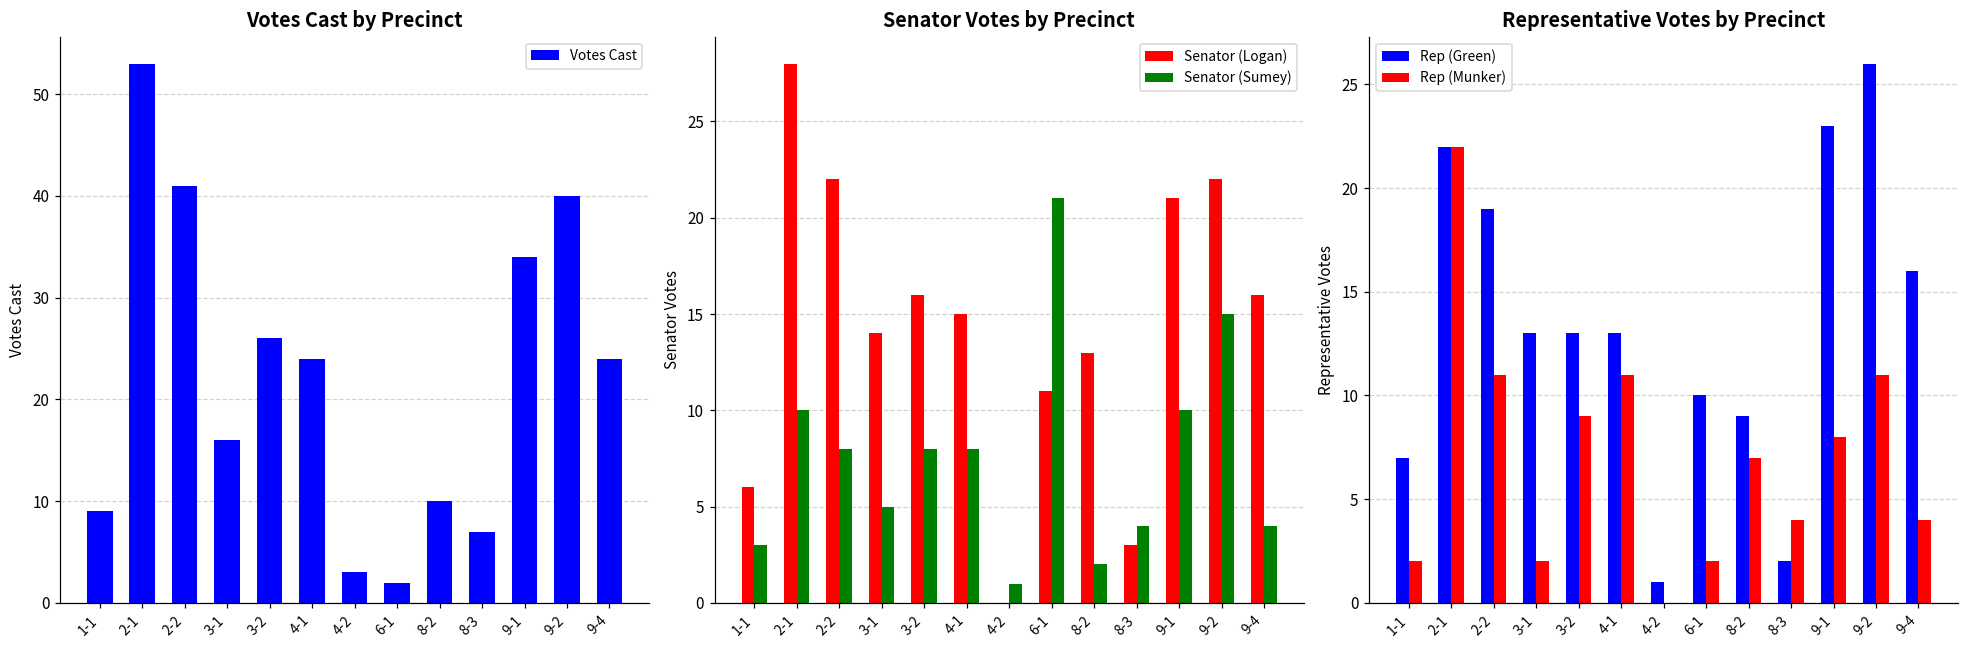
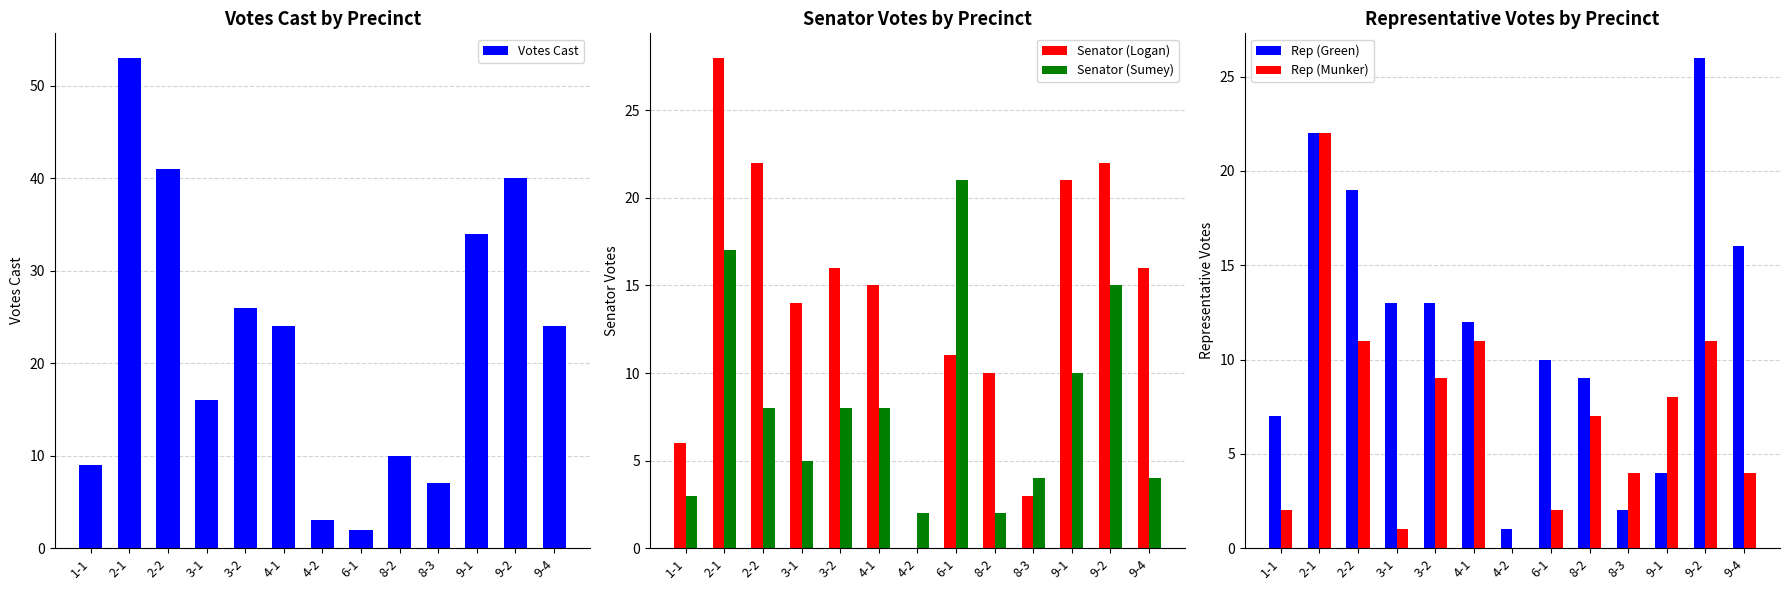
  {
    "Votes Cast by Precinct": {
      "1-1": 9,
      "2-1": 53,
      "2-2": 41,
      "3-1": 16,
      "3-2": 26,
      "4-1": 24,
      "4-2": 3,
      "6-1": 2,
      "8-2": 10,
      "8-3": 7,
      "9-1": 34,
      "9-2": 40,
      "9-4": 24
    },
    "Senator Votes by Precinct": {
      "Senator (Logan)": {
        "1-1": 6,
        "2-1": 28,
        "2-2": 22,
        "3-1": 14,
        "3-2": 16,
        "4-1": 15,
        "4-2": 0,
        "6-1": 11,
-       "8-2": 13,
+       "8-2": 10,
        "8-3": 3,
        "9-1": 21,
        "9-2": 22,
        "9-4": 16
      },
      "Senator (Sumey)": {
        "1-1": 3,
-       "2-1": 10,
+       "2-1": 17,
        "2-2": 8,
        "3-1": 5,
        "3-2": 8,
        "4-1": 8,
-       "4-2": 1,
+       "4-2": 2,
        "6-1": 21,
        "8-2": 2,
        "8-3": 4,
        "9-1": 10,
        "9-2": 15,
        "9-4": 4
      }
    },
    "Representative Votes by Precinct": {
      "Rep (Green)": {
        "1-1": 7,
        "2-1": 22,
        "2-2": 19,
        "3-1": 13,
        "3-2": 13,
-       "4-1": 13,
+       "4-1": 12,
        "4-2": 1,
        "6-1": 10,
        "8-2": 9,
        "8-3": 2,
-       "9-1": 23,
+       "9-1": 4,
        "9-2": 26,
        "9-4": 16
      },
      "Rep (Munker)": {
        "1-1": 2,
        "2-1": 22,
        "2-2": 11,
-       "3-1": 2,
+       "3-1": 1,
        "3-2": 9,
        "4-1": 11,
        "4-2": 0,
        "6-1": 2,
        "8-2": 7,
        "8-3": 4,
        "9-1": 8,
        "9-2": 11,
        "9-4": 4
      }
    }
  }
